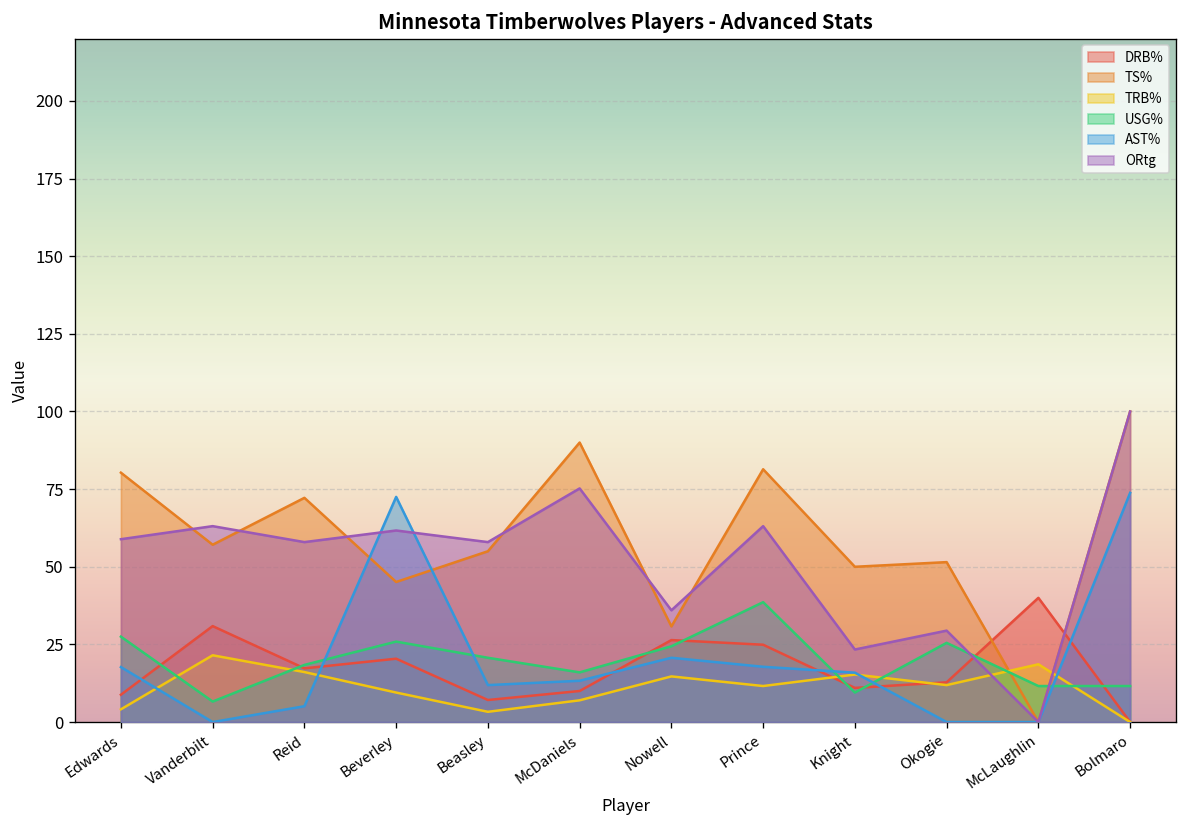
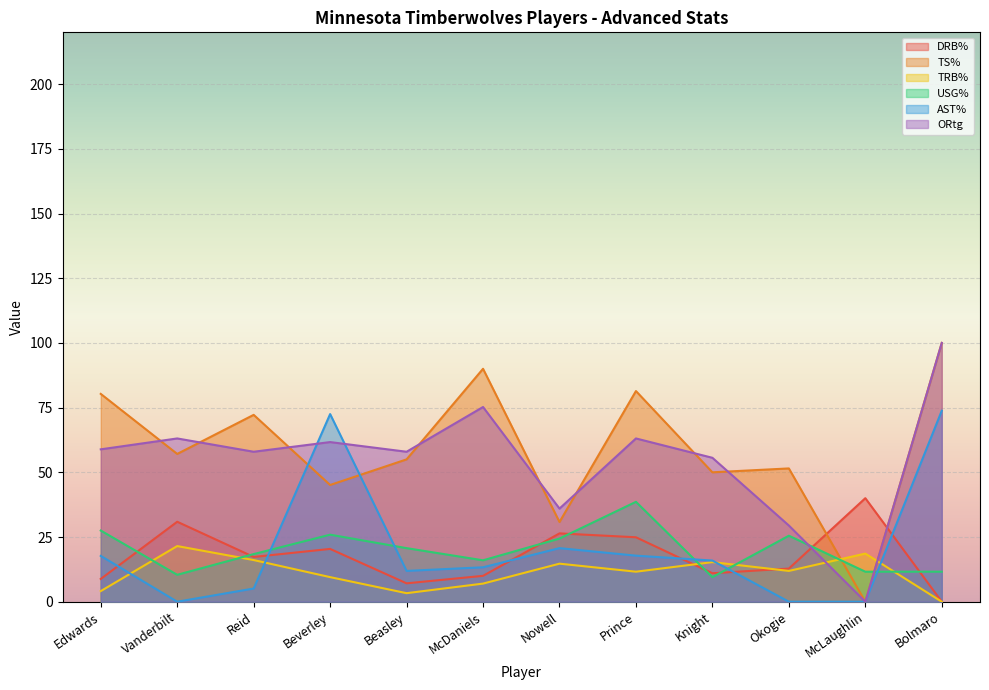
  {
    "USG%": {
      "Edwards": 28,
-     "Vanderbilt": 7,
+     "Vanderbilt": 10,
      "Reid": 18,
      "Beverley": 26,
      "Beasley": 21,
      "McDaniels": 16,
      "Nowell": 24,
      "Prince": 39,
      "Knight": 10,
      "Okogie": 26,
      "McLaughlin": 12,
      "Bolmaro": 12
    },
    "AST%": {
      "Edwards": 18,
      "Vanderbilt": 0,
      "Reid": 5,
      "Beverley": 73,
      "Beasley": 12,
      "McDaniels": 13,
      "Nowell": 21,
      "Prince": 18,
      "Okogie": 0,
      "Bolmaro": 74
    },
    "ORtg": {
      "Edwards": 59,
      "Vanderbilt": 63,
      "Reid": 58,
      "Beverley": 62,
      "Beasley": 58,
      "McDaniels": 75,
      "Nowell": 36,
      "Prince": 63,
-     "Knight": 23,
+     "Knight": 56,
      "Okogie": 29
    }
  }
